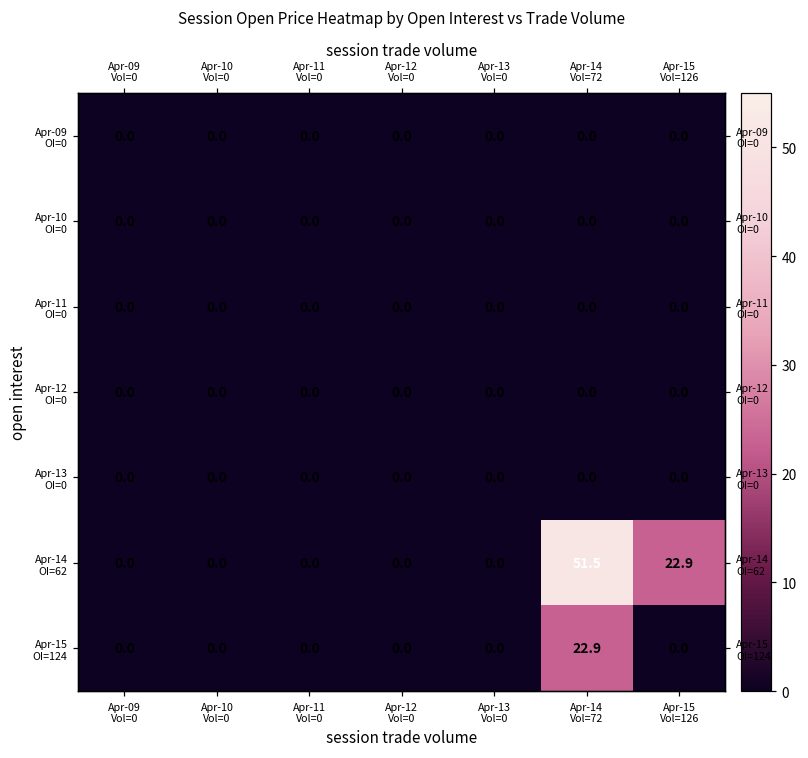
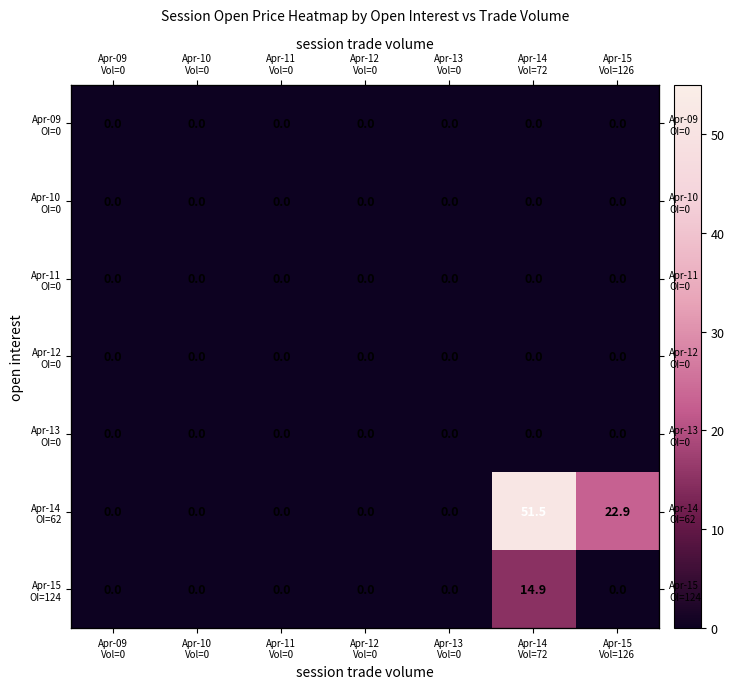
  {
    "Apr-14 OI=62": {
      "Apr-15 Vol=126": 22.9
    },
    "Apr-15 OI=124": {
-     "Apr-14 Vol=72": 22.9
+     "Apr-14 Vol=72": 14.9
    }
  }
